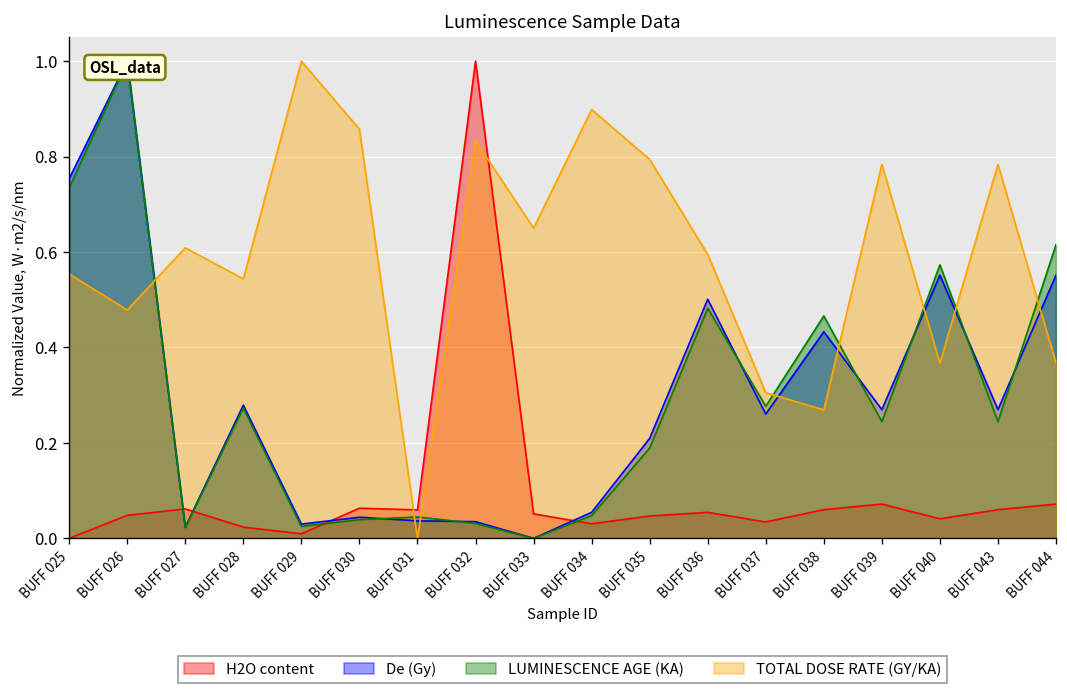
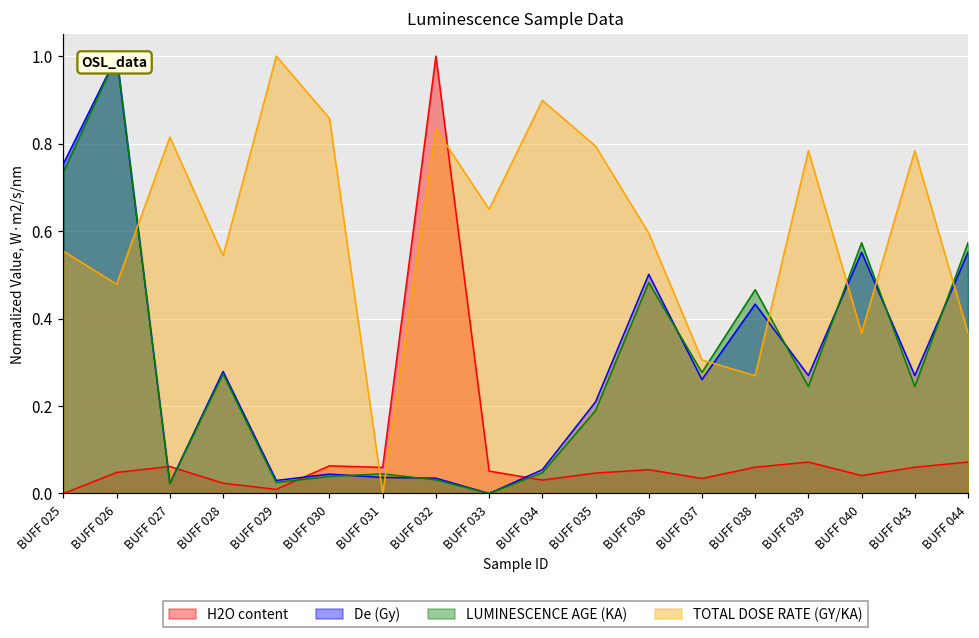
  {
    "H2O content": {
      "BUFF 025": 0.00,
      "BUFF 026": 0.05,
      "BUFF 027": 0.06,
      "BUFF 028": 0.02,
      "BUFF 029": 0.01,
      "BUFF 030": 0.06,
      "BUFF 031": 0.06,
      "BUFF 032": 1.00,
      "BUFF 033": 0.05,
      "BUFF 034": 0.03,
      "BUFF 035": 0.05,
      "BUFF 036": 0.05,
      "BUFF 037": 0.03,
      "BUFF 038": 0.06,
      "BUFF 039": 0.07,
      "BUFF 040": 0.04,
      "BUFF 043": 0.06,
      "BUFF 044": 0.07
    },
    "De (Gy)": {
      "BUFF 025": 0.75,
      "BUFF 031": 0.04,
      "BUFF 034": 0.05,
      "BUFF 035": 0.21,
      "BUFF 036": 0.50,
      "BUFF 037": 0.26,
      "BUFF 038": 0.43,
      "BUFF 039": 0.27,
      "BUFF 040": 0.55,
      "BUFF 043": 0.27,
      "BUFF 044": 0.55
    },
    "LUMINESCENCE AGE (KA)": {
      "BUFF 025": 0.74,
      "BUFF 031": 0.04,
      "BUFF 034": 0.05,
      "BUFF 035": 0.19,
      "BUFF 036": 0.48,
      "BUFF 037": 0.28,
      "BUFF 038": 0.47,
      "BUFF 039": 0.24,
      "BUFF 040": 0.57,
      "BUFF 043": 0.24,
-     "BUFF 044": 0.62
+     "BUFF 044": 0.57
    },
    "TOTAL DOSE RATE (GY/KA)": {
      "BUFF 025": 0.55,
      "BUFF 026": 0.48,
-     "BUFF 027": 0.61,
+     "BUFF 027": 0.81,
      "BUFF 028": 0.54,
      "BUFF 029": 1.00,
      "BUFF 030": 0.86,
      "BUFF 031": 0.00,
      "BUFF 032": 0.83,
      "BUFF 033": 0.65,
      "BUFF 034": 0.90,
      "BUFF 035": 0.79,
      "BUFF 036": 0.60,
      "BUFF 037": 0.31,
      "BUFF 038": 0.27,
      "BUFF 039": 0.78,
      "BUFF 040": 0.37,
      "BUFF 043": 0.78,
      "BUFF 044": 0.37
    }
  }
